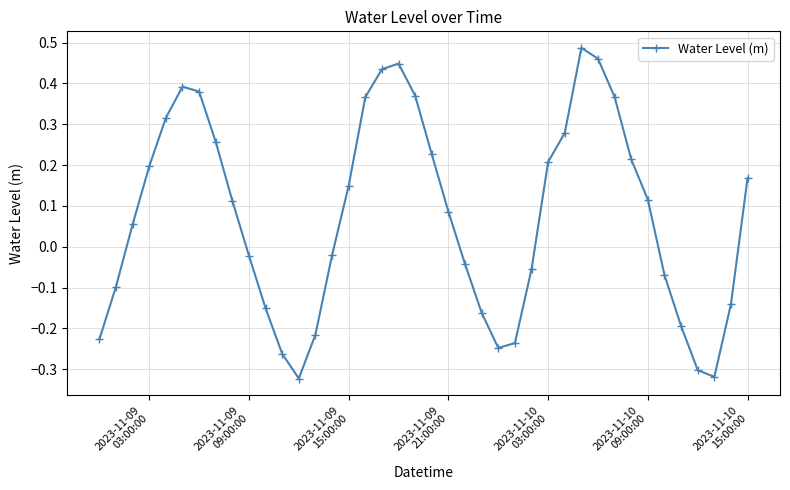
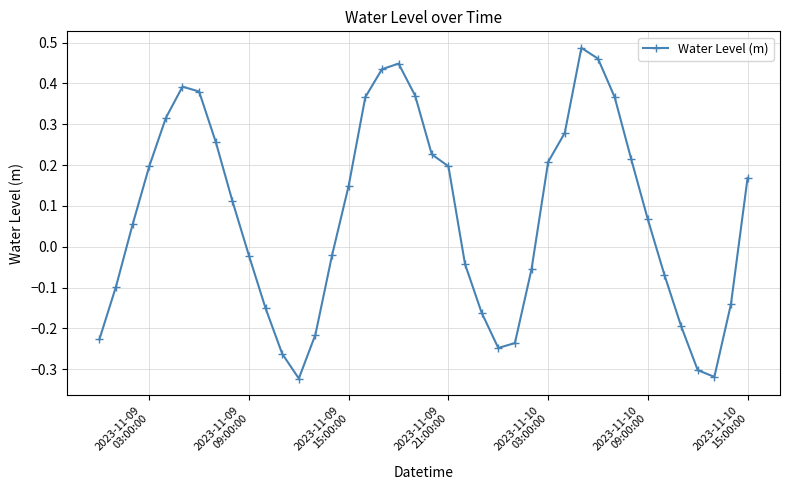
  {
    "2023-11-09 03:00:00": 0.20,
    "2023-11-09 09:00:00": -0.02,
    "2023-11-09 15:00:00": 0.15,
-   "2023-11-09 21:00:00": 0.09,
+   "2023-11-09 21:00:00": 0.20,
    "2023-11-10 03:00:00": 0.21,
-   "2023-11-10 09:00:00": 0.12,
+   "2023-11-10 09:00:00": 0.07,
    "2023-11-10 15:00:00": 0.17
  }
